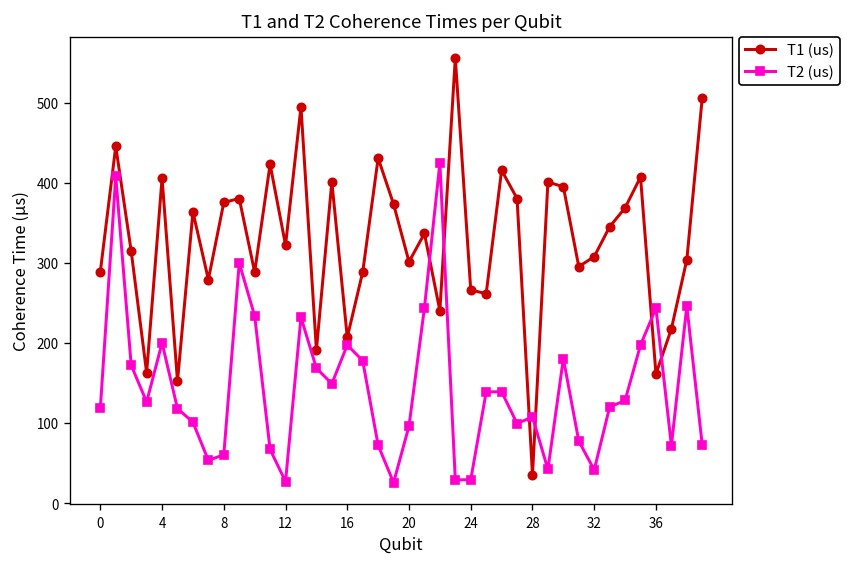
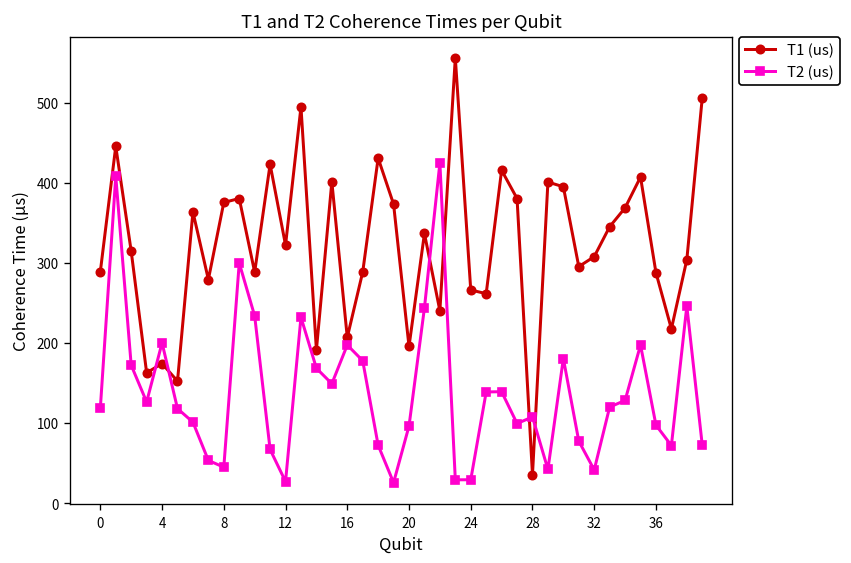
  {
    "T1 (us)": {
      "0": 290,
-     "4": 410,
+     "4": 170,
      "8": 380,
      "12": 320,
      "16": 210,
-     "20": 300,
+     "20": 200,
      "24": 270,
      "28": 40,
      "32": 310,
-     "36": 160
+     "36": 290
    },
    "T2 (us)": {
      "0": 120,
      "4": 200,
-     "8": 60,
+     "8": 40,
      "12": 30,
      "16": 200,
      "20": 100,
      "24": 30,
      "28": 110,
      "32": 40,
-     "36": 240
+     "36": 100
    }
  }
